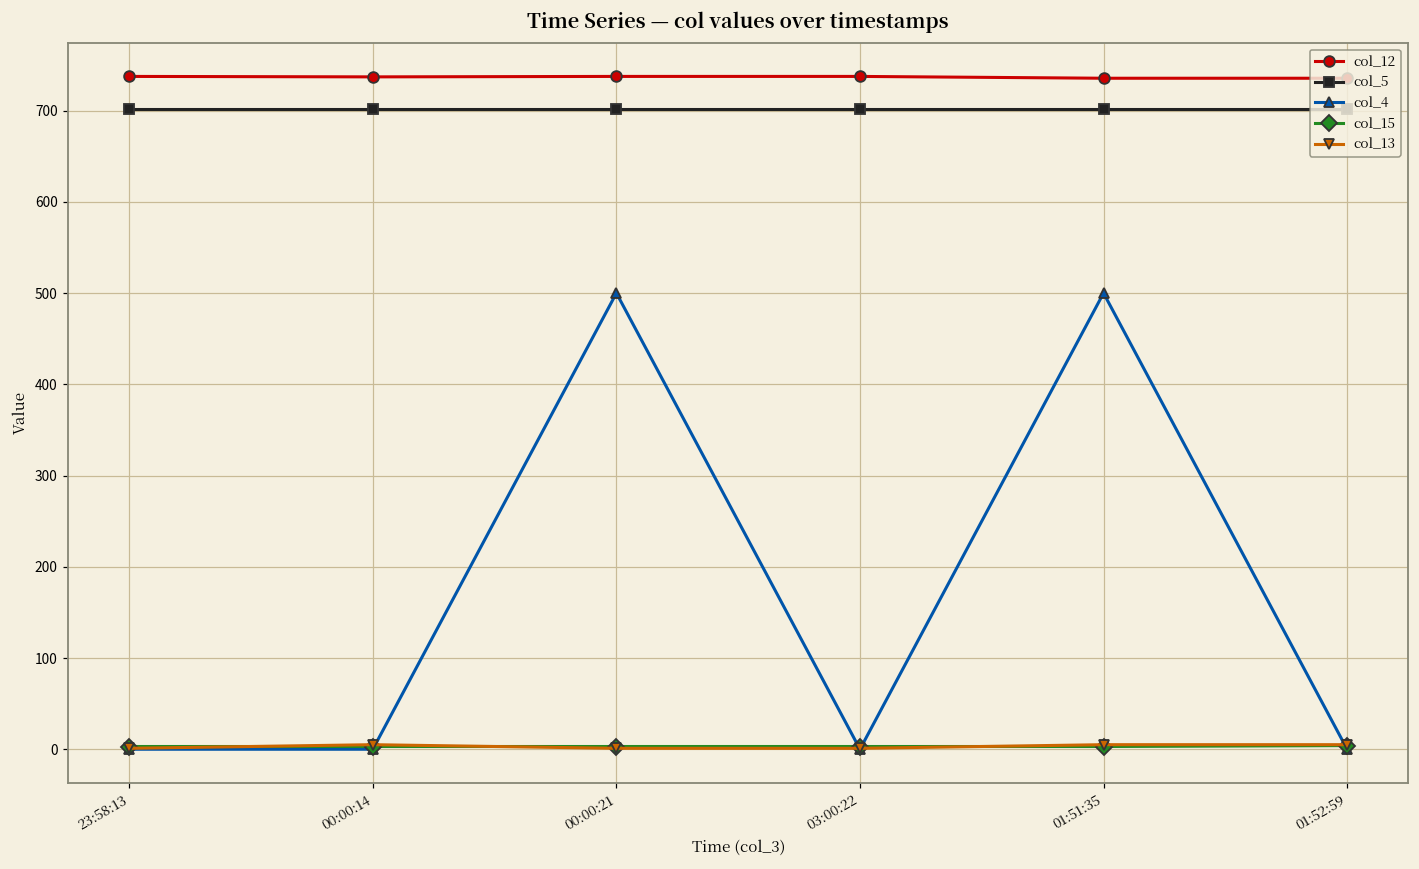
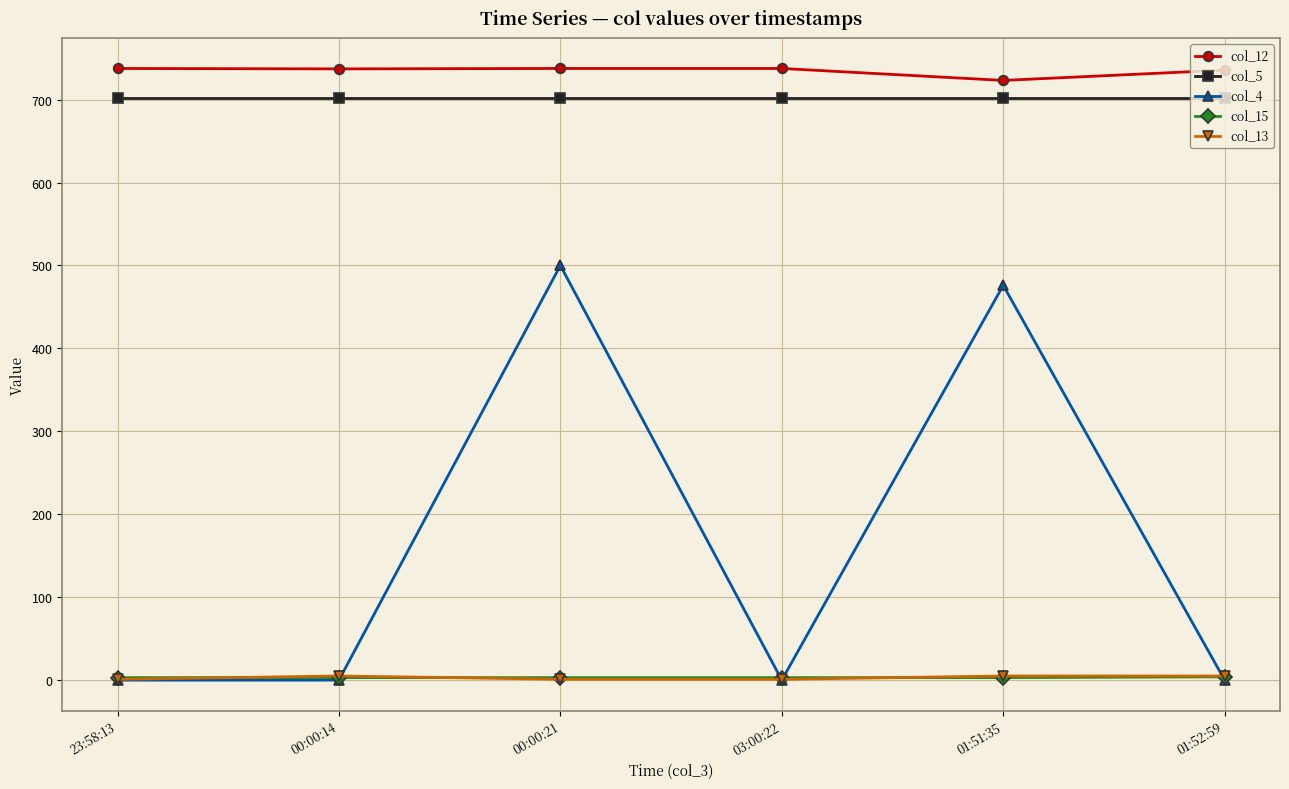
  {
    "col_12": {
      "23:58:13": 740,
      "00:00:14": 740,
      "00:00:21": 740,
      "03:00:22": 740,
-     "01:51:35": 740
+     "01:51:35": 720
    },
    "col_5": {
      "23:58:13": 700,
      "00:00:14": 700,
      "00:00:21": 700,
      "03:00:22": 700,
      "01:51:35": 700
    },
    "col_4": {
      "00:00:21": 500,
-     "01:51:35": 500,
+     "01:51:35": 480,
      "01:52:59": 0
    }
  }
